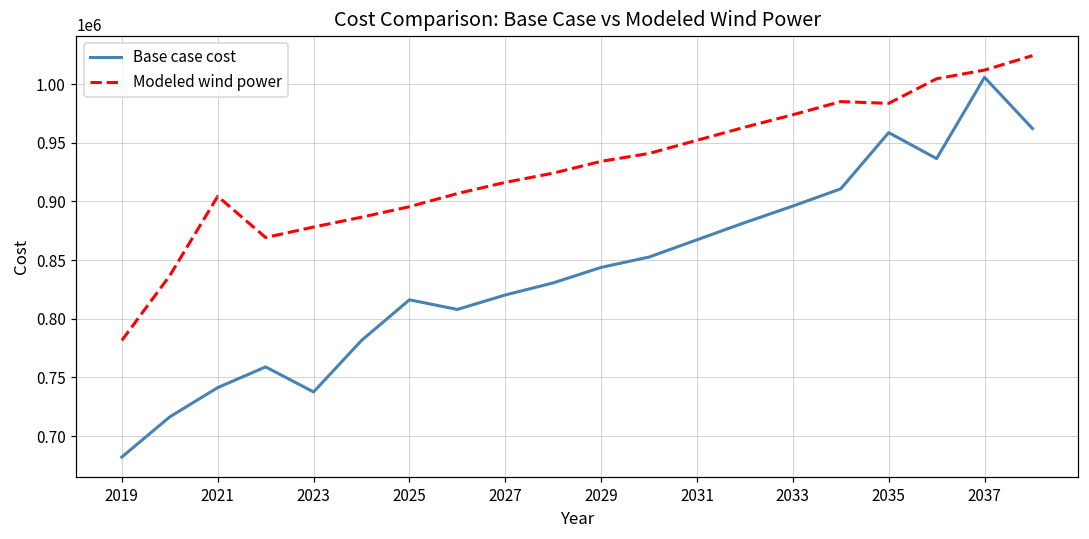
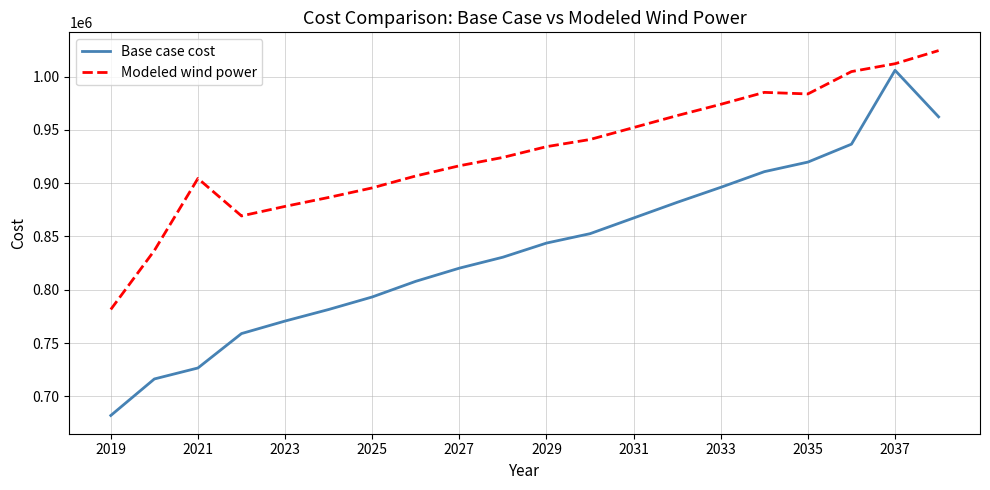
  {
    "Base case cost": {
      "2019": 682000,
-     "2021": 741000,
-     "2023": 738000,
-     "2025": 816000,
+     "2021": 727000,
+     "2023": 771000,
+     "2025": 793000,
      "2027": 820000,
      "2029": 844000,
      "2031": 867000,
      "2033": 896000,
-     "2035": 959000,
+     "2035": 920000,
      "2037": 1006000
    },
    "Modeled wind power": {
      "2019": 782000,
      "2021": 904000,
      "2023": 878000,
      "2025": 896000,
      "2027": 916000,
      "2029": 934000,
      "2031": 952000,
      "2033": 974000,
      "2035": 984000,
      "2037": 1012000
    }
  }
